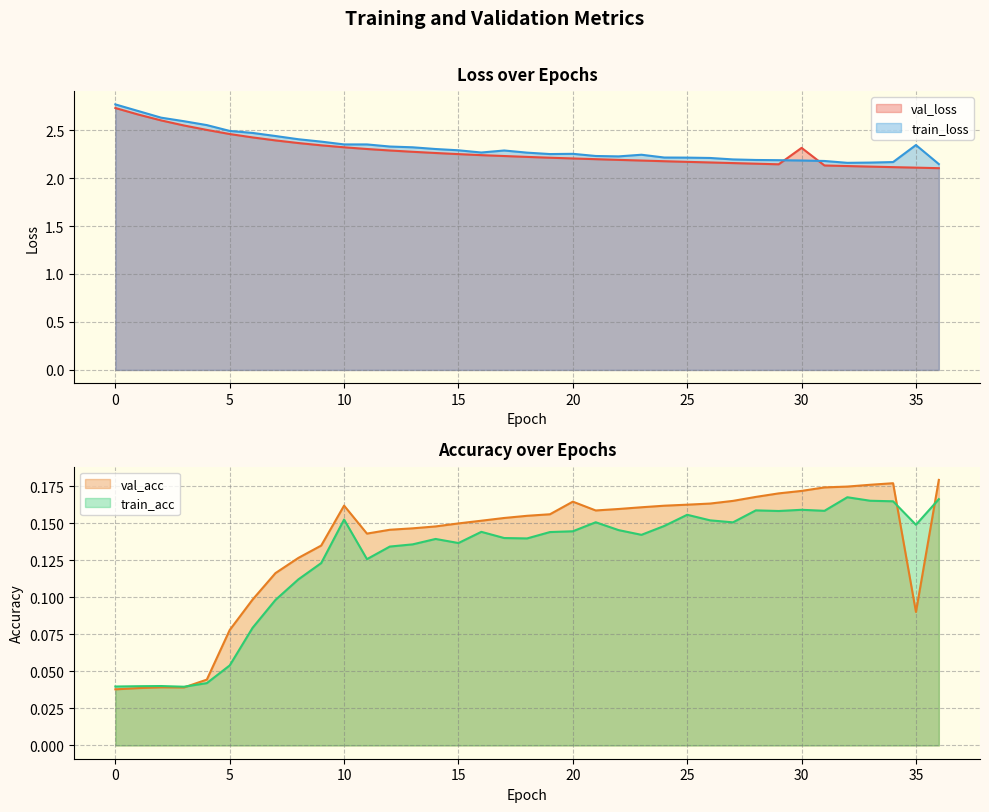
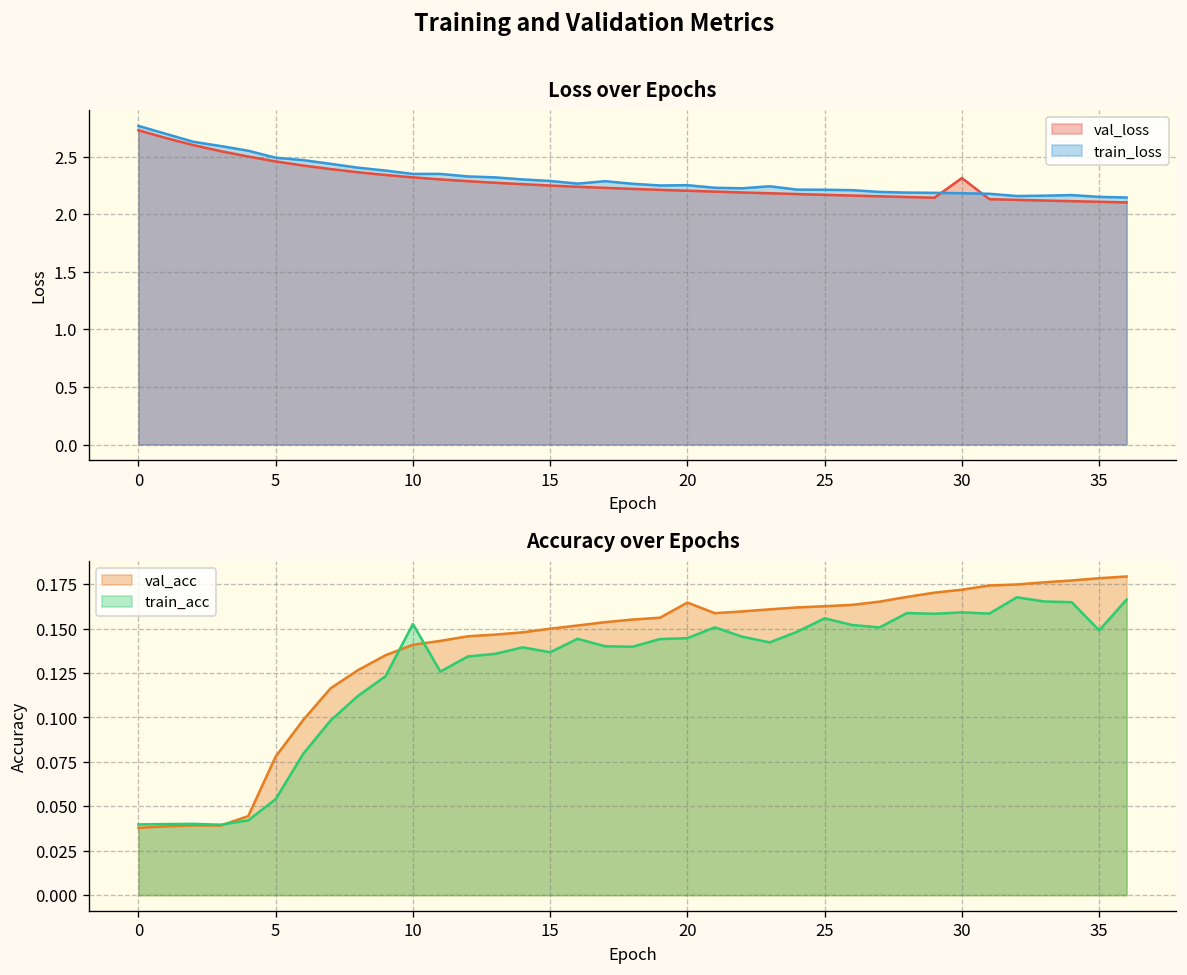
  {
    "Loss over Epochs": {
      "val_loss": {
        "0": 2.7,
        "5": 2.5,
        "10": 2.3,
        "15": 2.2,
        "20": 2.2,
        "25": 2.2,
        "30": 2.3,
        "35": 2.1
      },
      "train_loss": {
        "0": 2.8,
        "5": 2.5,
        "10": 2.4,
        "15": 2.3,
        "20": 2.3,
        "25": 2.2,
        "30": 2.2,
-       "35": 2.3
+       "35": 2.2
      }
    },
    "Accuracy over Epochs": {
      "val_acc": {
        "0": 0.038,
        "5": 0.078,
-       "10": 0.162,
+       "10": 0.141,
        "15": 0.150,
        "20": 0.165,
        "25": 0.163,
        "30": 0.172,
-       "35": 0.090
+       "35": 0.178
      },
      "train_acc": {
        "0": 0.040,
        "5": 0.054,
        "10": 0.153,
        "15": 0.137,
        "20": 0.145,
        "25": 0.156,
        "30": 0.159,
        "35": 0.149
      }
    }
  }
